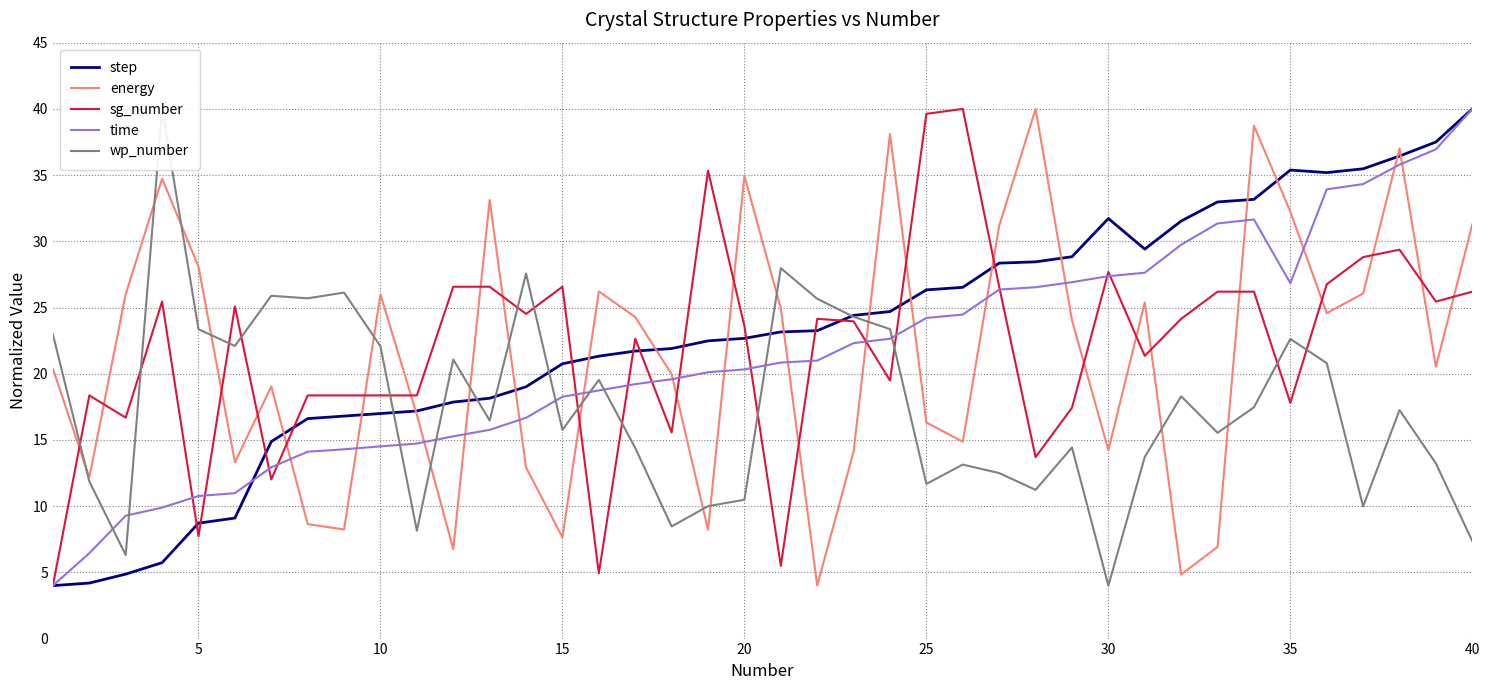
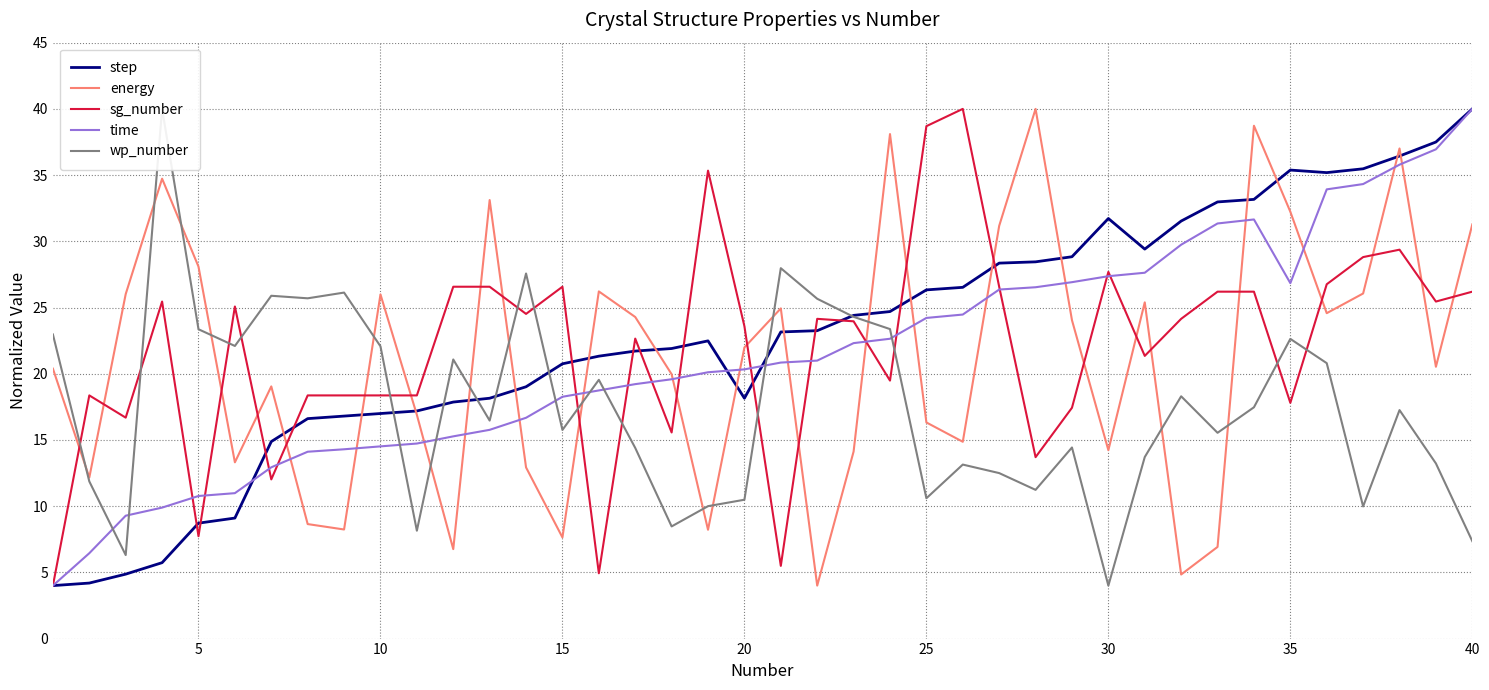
  {
    "step": {
      "5": 8.7,
      "10": 17.0,
      "15": 20.7,
-     "20": 22.7,
+     "20": 18.1,
      "25": 26.3,
      "30": 31.7,
      "35": 35.4
    },
    "energy": {
      "5": 28.1,
      "10": 26.0,
      "15": 7.6,
-     "20": 34.9,
+     "20": 22.0,
      "25": 16.3,
      "30": 14.2,
      "35": 32.2,
      "40": 31.3
    },
    "sg_number": {
      "5": 7.7,
      "10": 18.4,
      "15": 26.6,
      "20": 23.6,
-     "25": 39.6,
+     "25": 38.7,
      "30": 27.7,
      "35": 17.8,
      "40": 26.2
    },
    "time": {
      "5": 10.8,
      "10": 14.5,
      "15": 18.3,
      "20": 20.3,
      "25": 24.2,
      "30": 27.4,
      "35": 26.8
    },
    "wp_number": {
      "5": 23.4,
      "10": 22.1,
      "15": 15.8,
      "20": 10.5,
-     "25": 11.7,
+     "25": 10.6,
      "30": 4.0,
      "35": 22.6,
      "40": 7.4
    }
  }
